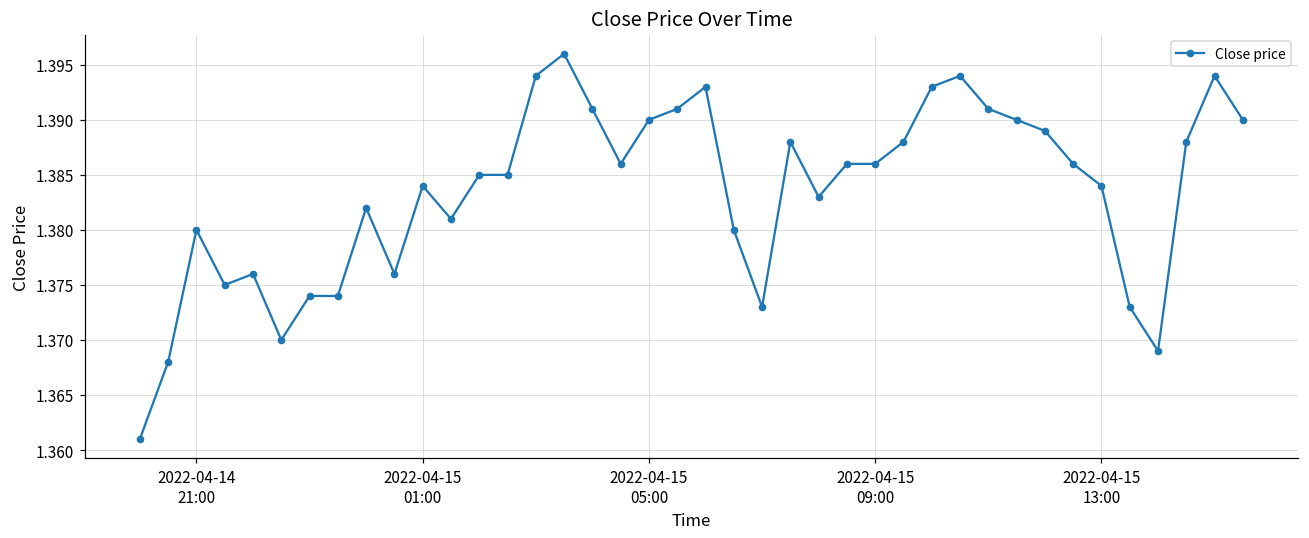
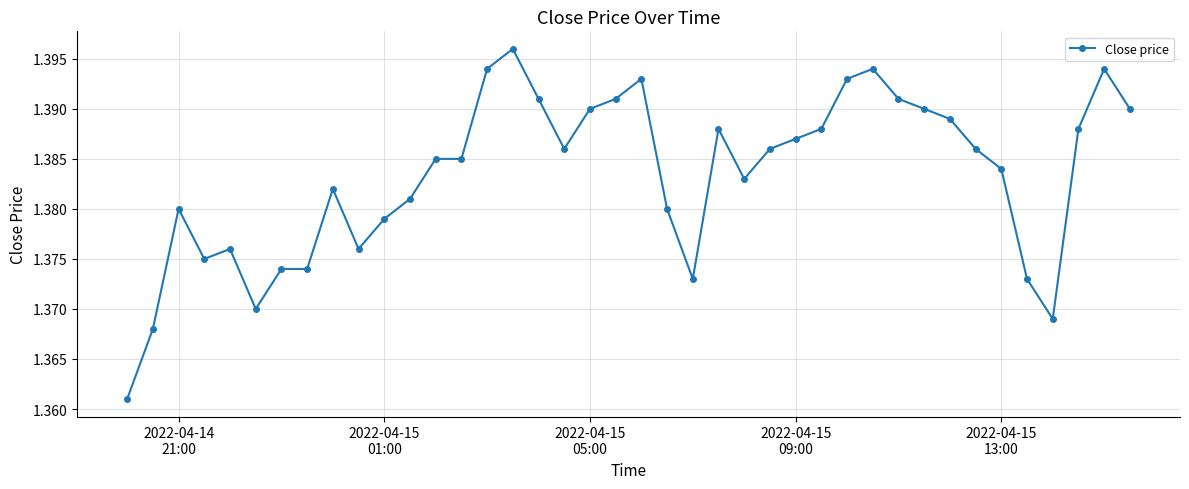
  {
    "2022-04-14 21:00": 1.380,
-   "2022-04-15 01:00": 1.384,
+   "2022-04-15 01:00": 1.379,
    "2022-04-15 05:00": 1.390,
-   "2022-04-15 09:00": 1.386,
+   "2022-04-15 09:00": 1.387,
    "2022-04-15 13:00": 1.384
  }
